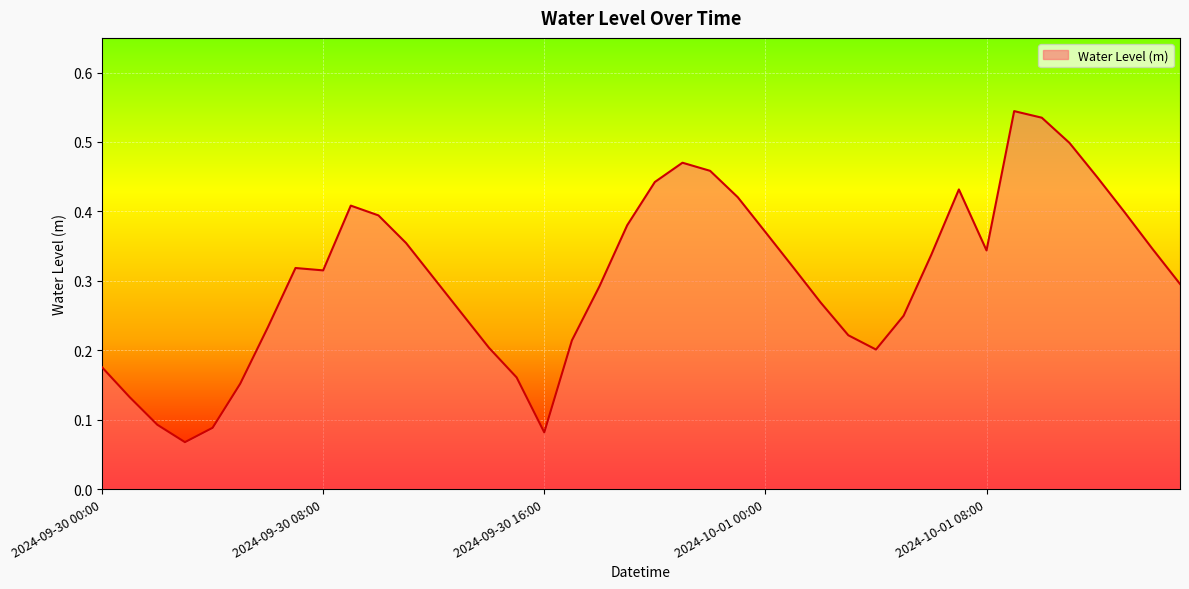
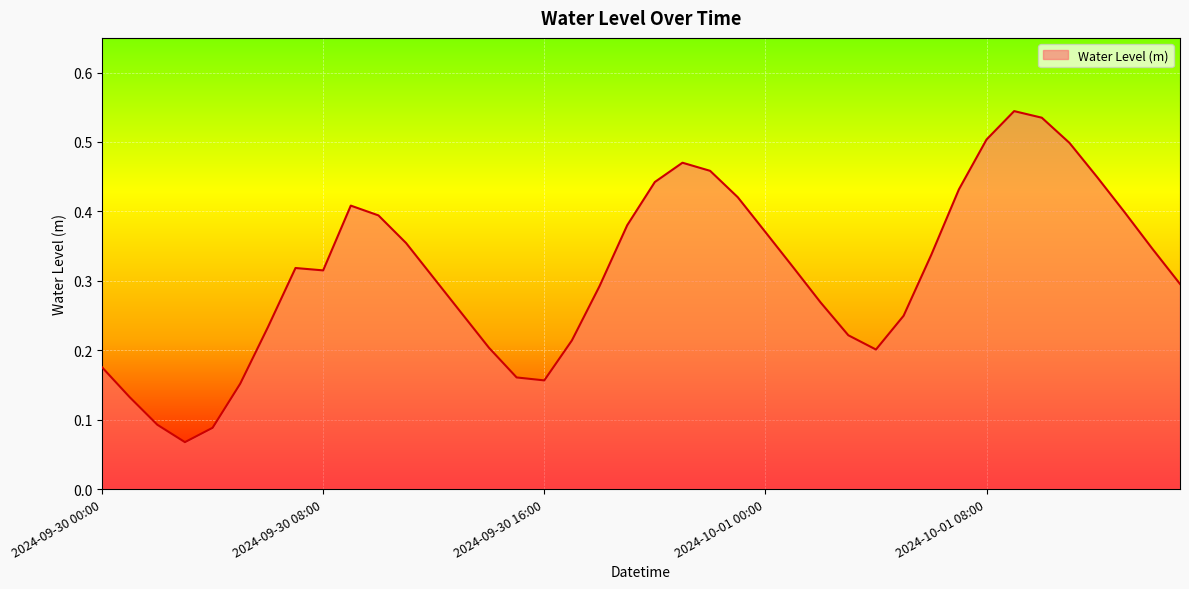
  {
    "2024-09-30 00:00": 0.18,
    "2024-09-30 08:00": 0.32,
-   "2024-09-30 16:00": 0.08,
+   "2024-09-30 16:00": 0.16,
    "2024-10-01 00:00": 0.37,
-   "2024-10-01 08:00": 0.34
+   "2024-10-01 08:00": 0.50
  }
